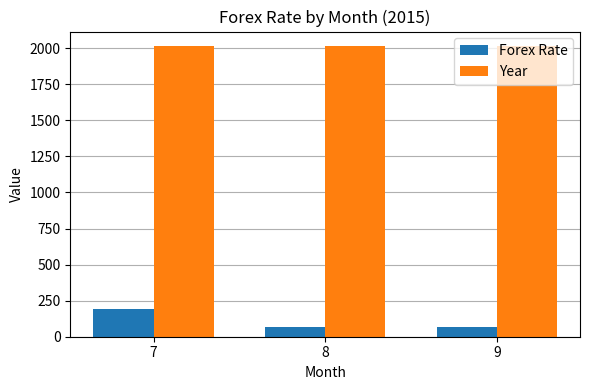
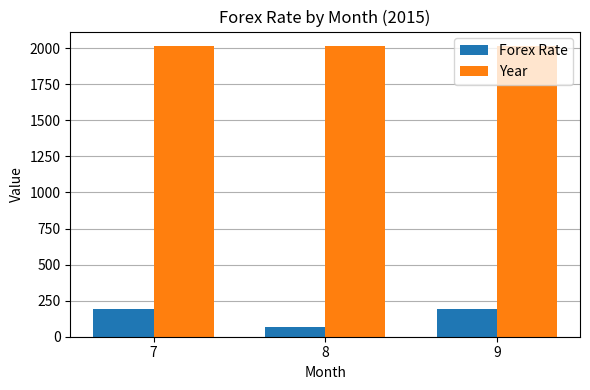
  {
    "Forex Rate": {
      "7": 190,
      "8": 60,
-     "9": 70
+     "9": 190
    },
    "Year": {
      "7": 2020,
      "8": 2020
    }
  }
